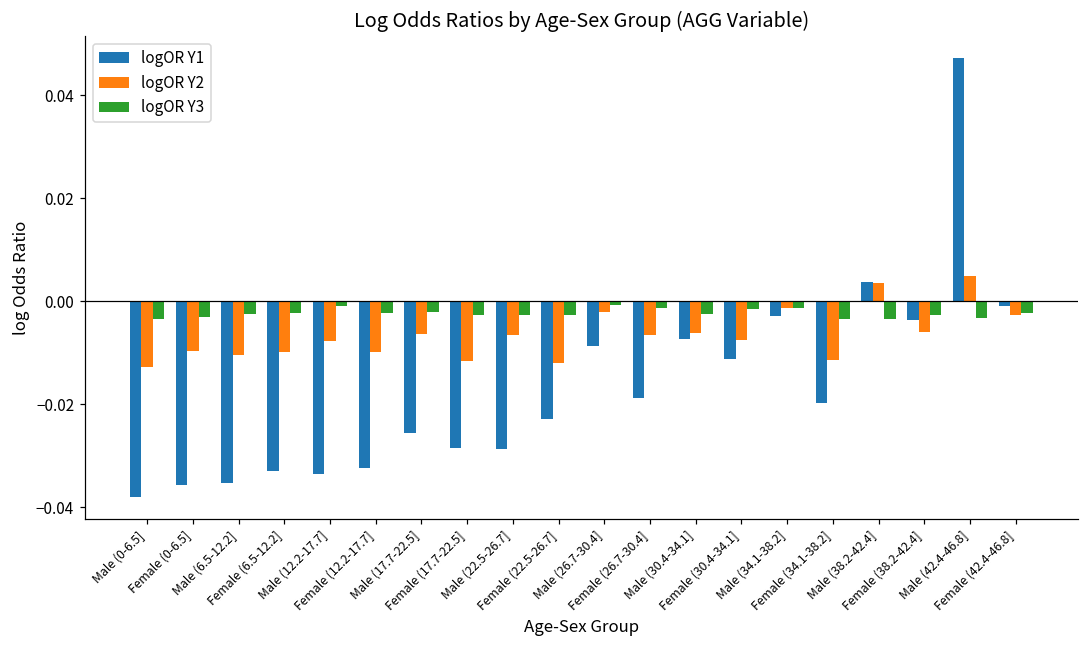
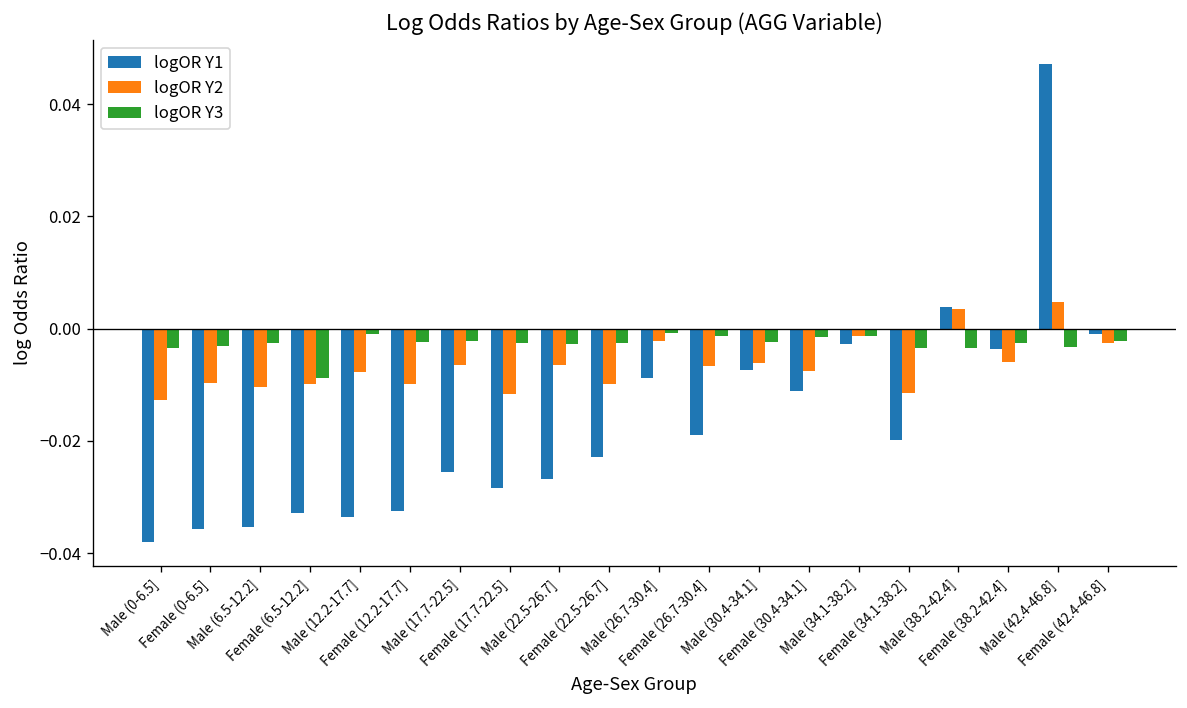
  {
    "logOR Y1": {
      "Male (0-6.5]": -0.038,
      "Female (0-6.5]": -0.036,
      "Male (6.5-12.2]": -0.035,
      "Female (6.5-12.2]": -0.033,
      "Male (12.2-17.7]": -0.033,
      "Female (12.2-17.7]": -0.032,
      "Male (17.7-22.5]": -0.026,
      "Female (17.7-22.5]": -0.028,
-     "Male (22.5-26.7]": -0.029,
+     "Male (22.5-26.7]": -0.027,
      "Female (22.5-26.7]": -0.023,
      "Male (26.7-30.4]": -0.009,
      "Female (26.7-30.4]": -0.019,
      "Male (30.4-34.1]": -0.007,
      "Female (30.4-34.1]": -0.011,
      "Male (34.1-38.2]": -0.003,
      "Female (34.1-38.2]": -0.020,
      "Male (38.2-42.4]": 0.004,
      "Female (38.2-42.4]": -0.004,
      "Male (42.4-46.8]": 0.047,
      "Female (42.4-46.8]": -0.001
    },
    "logOR Y2": {
      "Male (0-6.5]": -0.013,
      "Female (0-6.5]": -0.010,
      "Male (6.5-12.2]": -0.010,
      "Female (6.5-12.2]": -0.010,
      "Male (12.2-17.7]": -0.008,
      "Female (12.2-17.7]": -0.010,
      "Male (17.7-22.5]": -0.006,
      "Female (17.7-22.5]": -0.012,
      "Male (22.5-26.7]": -0.006,
-     "Female (22.5-26.7]": -0.012,
+     "Female (22.5-26.7]": -0.010,
      "Male (26.7-30.4]": -0.002,
      "Female (26.7-30.4]": -0.007,
      "Male (30.4-34.1]": -0.006,
      "Female (30.4-34.1]": -0.008,
      "Male (34.1-38.2]": -0.001,
      "Female (34.1-38.2]": -0.011,
      "Male (38.2-42.4]": 0.003,
      "Female (38.2-42.4]": -0.006,
      "Male (42.4-46.8]": 0.005,
      "Female (42.4-46.8]": -0.003
    },
    "logOR Y3": {
      "Male (0-6.5]": -0.003,
      "Female (0-6.5]": -0.003,
      "Male (6.5-12.2]": -0.003,
-     "Female (6.5-12.2]": -0.002,
+     "Female (6.5-12.2]": -0.009,
      "Male (12.2-17.7]": -0.001,
      "Female (12.2-17.7]": -0.002,
      "Male (17.7-22.5]": -0.002,
      "Female (17.7-22.5]": -0.003,
      "Male (22.5-26.7]": -0.003,
      "Female (22.5-26.7]": -0.003,
      "Male (26.7-30.4]": -0.001,
      "Female (26.7-30.4]": -0.001,
      "Male (30.4-34.1]": -0.002,
      "Female (30.4-34.1]": -0.002,
      "Male (34.1-38.2]": -0.001,
      "Female (34.1-38.2]": -0.004,
      "Male (38.2-42.4]": -0.004,
      "Female (38.2-42.4]": -0.003,
      "Male (42.4-46.8]": -0.003,
      "Female (42.4-46.8]": -0.002
    }
  }
